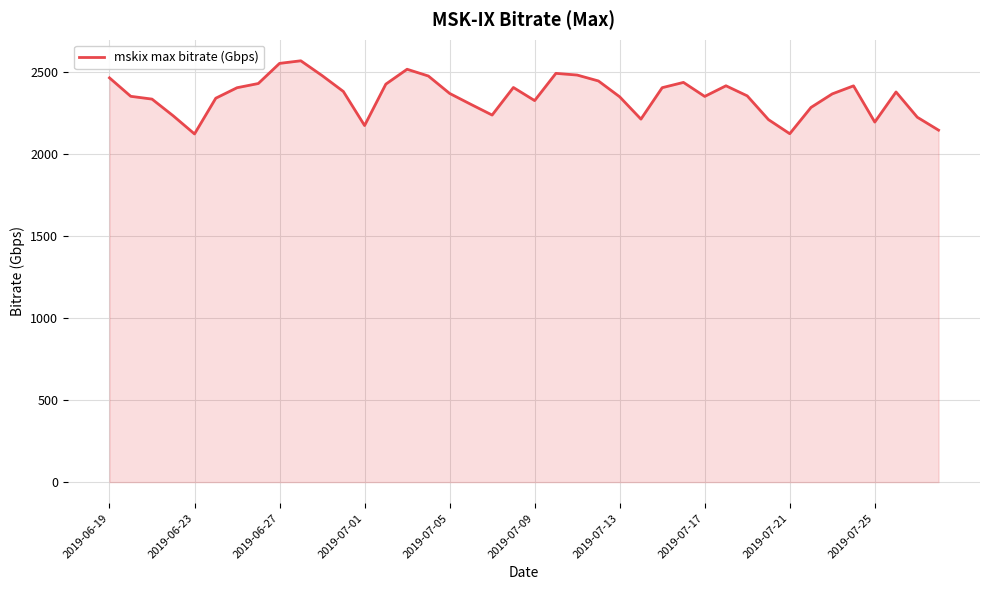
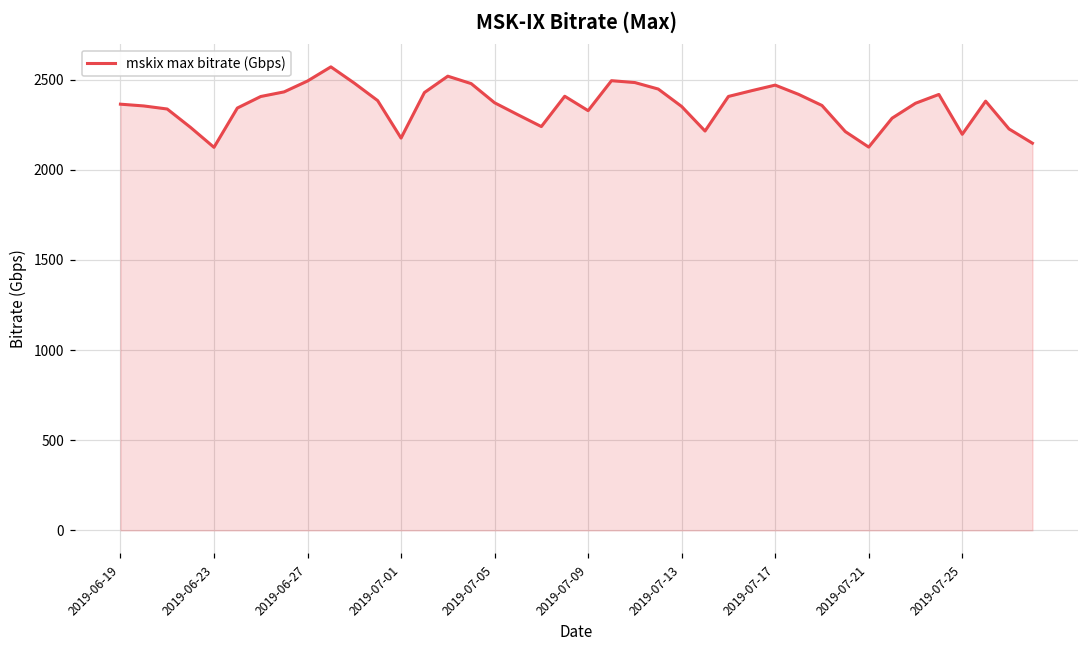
  {
-   "2019-06-19": 2470,
+   "2019-06-19": 2360,
    "2019-06-23": 2120,
-   "2019-06-27": 2550,
+   "2019-06-27": 2490,
    "2019-07-01": 2180,
    "2019-07-05": 2370,
    "2019-07-09": 2330,
    "2019-07-13": 2350,
-   "2019-07-17": 2350,
+   "2019-07-17": 2470,
    "2019-07-21": 2130,
    "2019-07-25": 2200
  }
